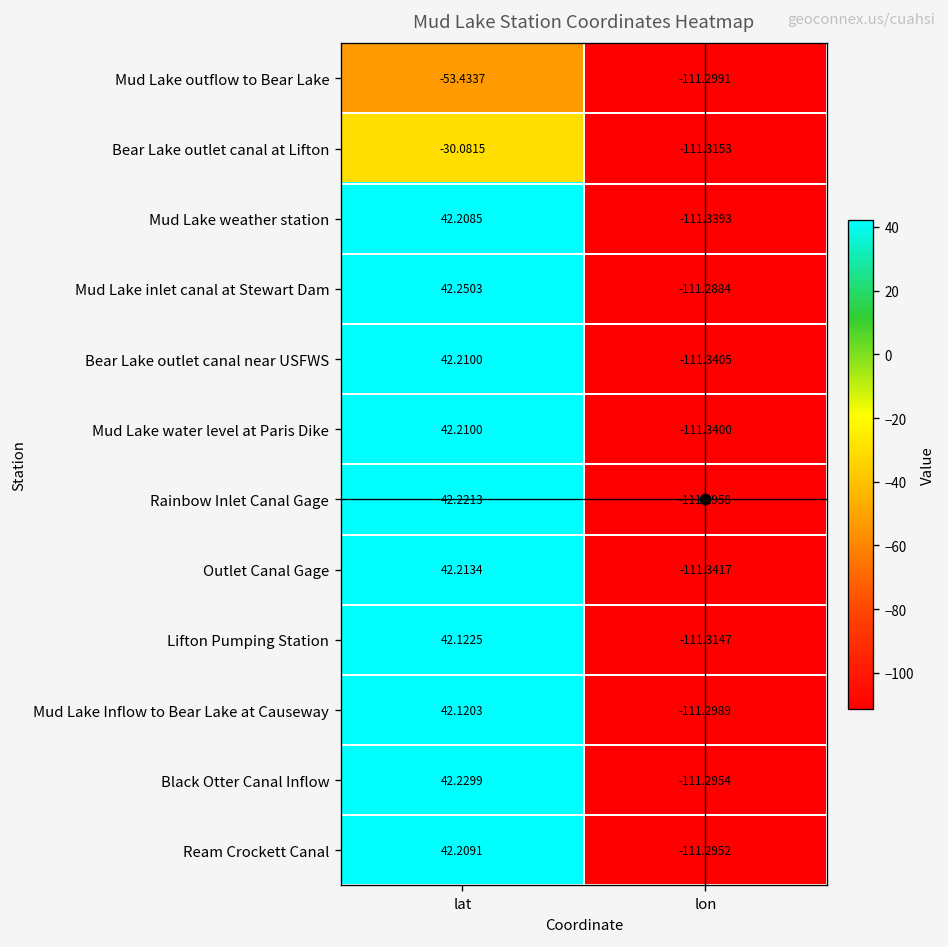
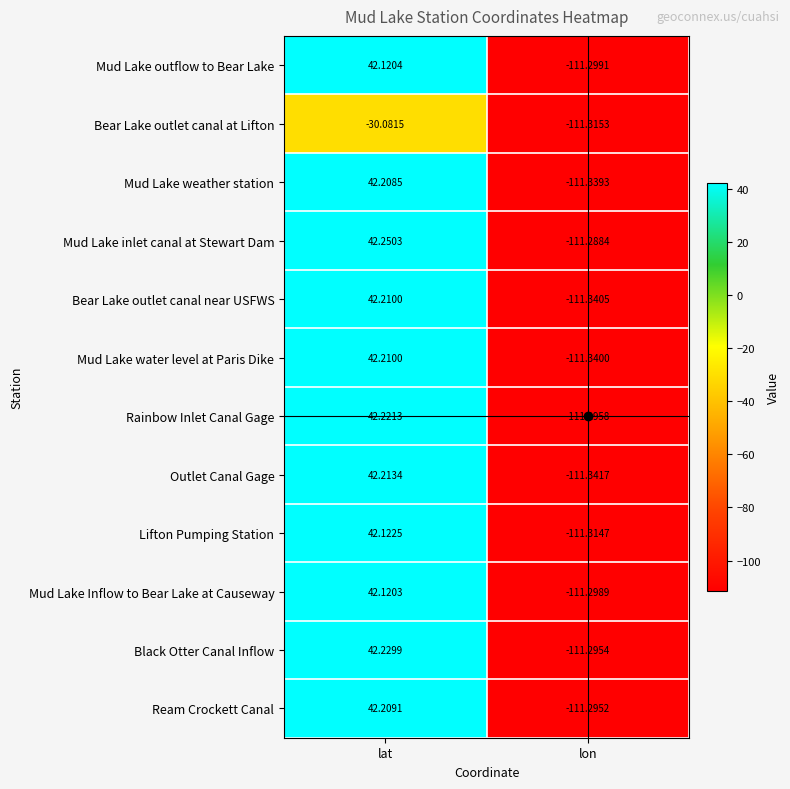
  {
    "Mud Lake outflow to Bear Lake": {
-     "lat": -53.4337,
+     "lat": 42.1204,
      "lon": -111.2991
    },
    "Bear Lake outlet canal at Lifton": {
      "lat": -30.0815,
      "lon": -111.3153
    },
    "Mud Lake weather station": {
      "lat": 42.2085,
      "lon": -111.3393
    },
    "Mud Lake inlet canal at Stewart Dam": {
      "lat": 42.2503,
      "lon": -111.2884
    },
    "Bear Lake outlet canal near USFWS": {
      "lat": 42.2100,
      "lon": -111.3405
    },
    "Mud Lake water level at Paris Dike": {
      "lat": 42.2100,
      "lon": -111.3400
    },
    "Rainbow Inlet Canal Gage": {
      "lat": 42.2213
    },
    "Outlet Canal Gage": {
      "lat": 42.2134,
      "lon": -111.3417
    },
    "Lifton Pumping Station": {
      "lat": 42.1225,
      "lon": -111.3147
    },
    "Mud Lake Inflow to Bear Lake at Causeway": {
      "lat": 42.1203,
      "lon": -111.2989
    },
    "Black Otter Canal Inflow": {
      "lat": 42.2299,
      "lon": -111.2954
    },
    "Ream Crockett Canal": {
      "lat": 42.2091,
      "lon": -111.2952
    }
  }
